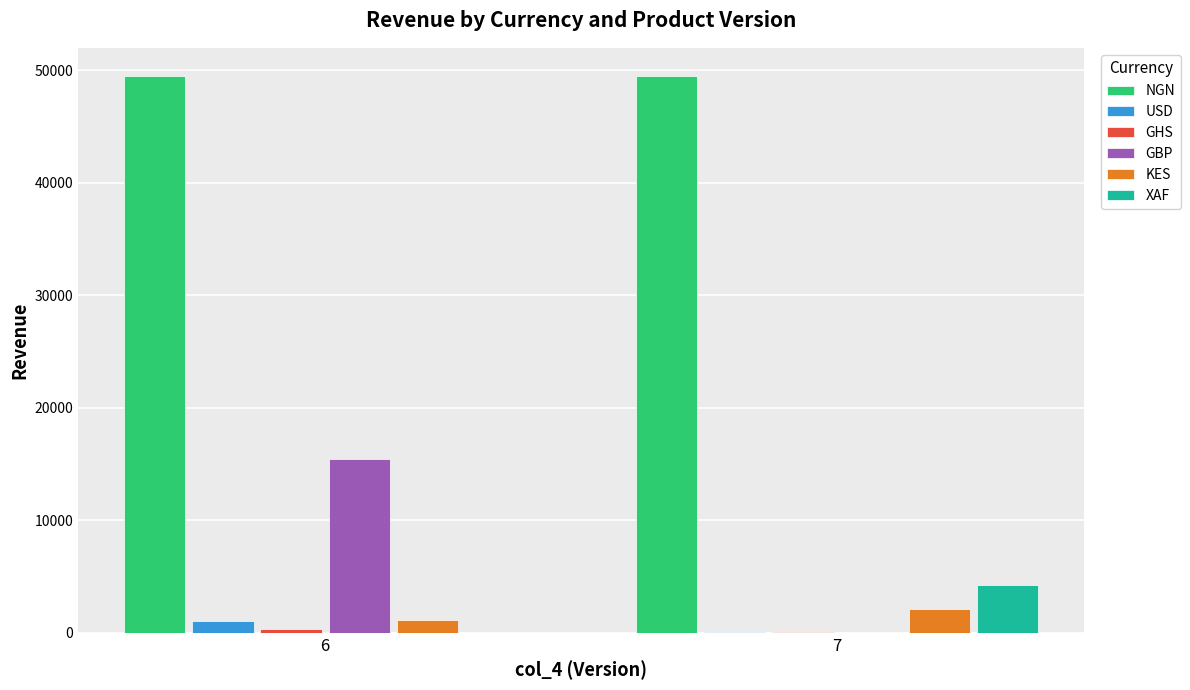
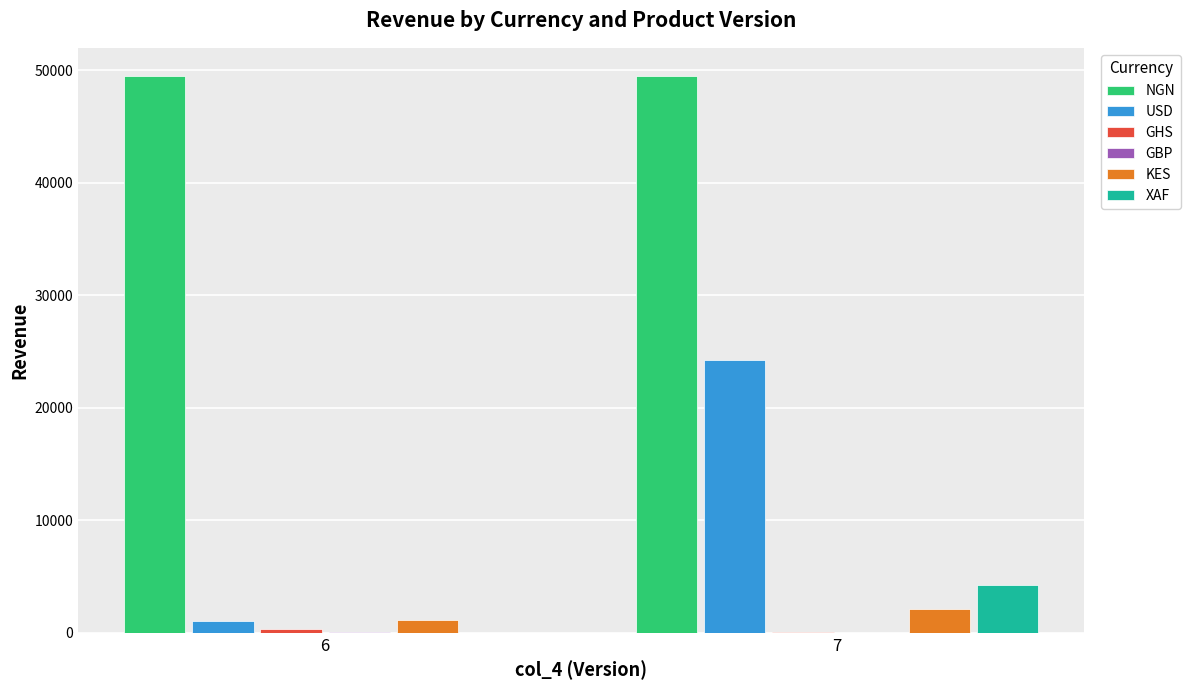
  {
    "USD": {
      "6": 1100,
-     "7": 100
+     "7": 24200
    },
    "GBP": {
-     "6": 15400,
+     "6": 0,
      "7": 0
    }
  }
